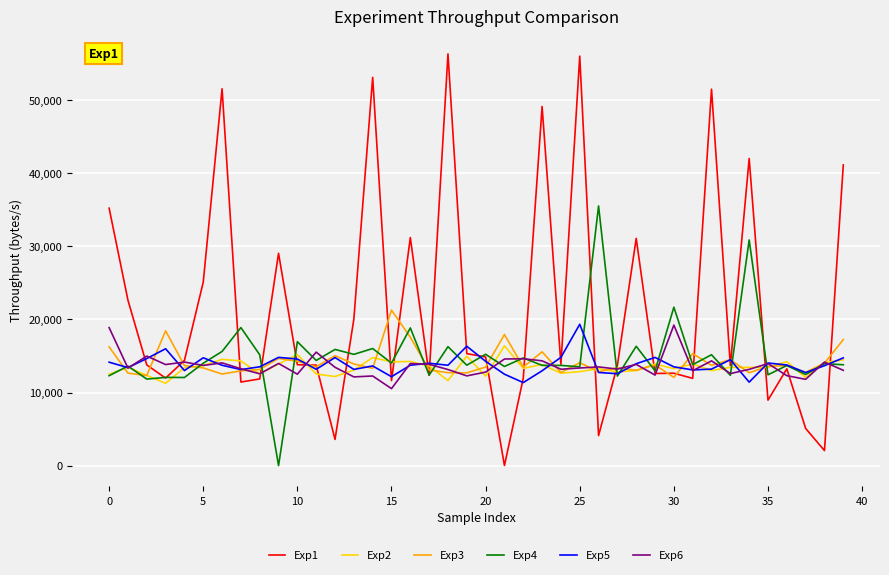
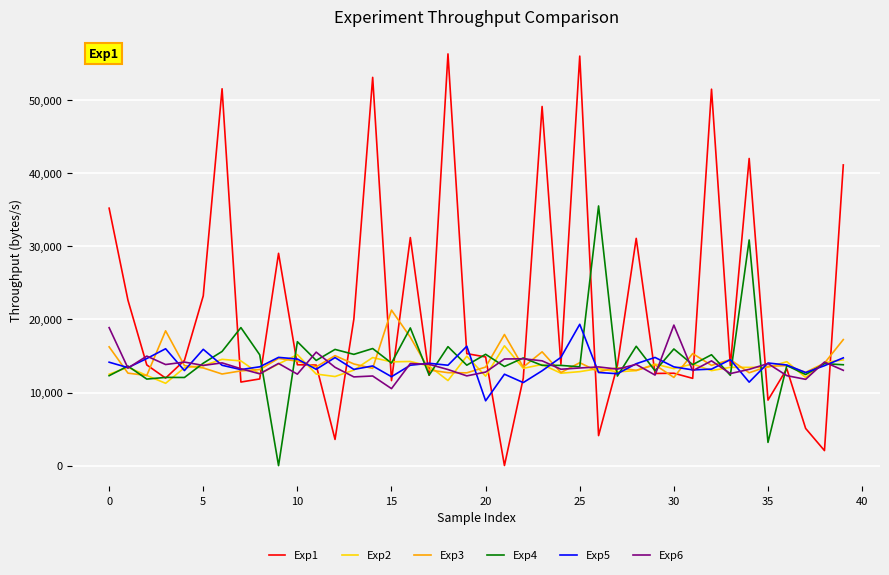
  {
    "Exp1": {
      "0": "35,000",
-     "5": "25,000",
+     "5": "23,000",
      "10": "14,000",
      "15": "12,000",
      "20": "15,000",
      "25": "56,000",
      "30": "13,000",
      "35": "9,000"
    },
    "Exp4": {
      "10": "17,000",
      "20": "15,000",
-     "30": "22,000",
-     "35": "12,000"
+     "30": "16,000",
+     "35": "3,000"
    },
    "Exp5": {
      "0": "14,000",
-     "5": "15,000",
+     "5": "16,000",
      "15": "12,000",
-     "20": "14,000",
+     "20": "9,000",
      "25": "19,000"
    },
    "Exp6": {
      "0": "19,000",
      "10": "13,000",
      "15": "11,000",
      "20": "13,000",
      "30": "19,000"
    }
  }
